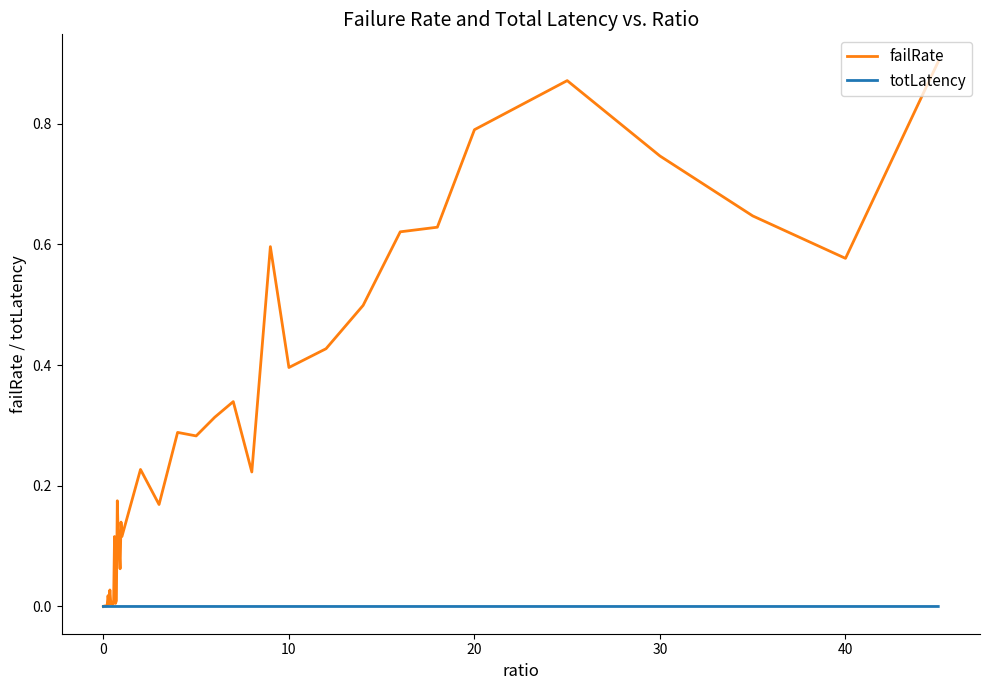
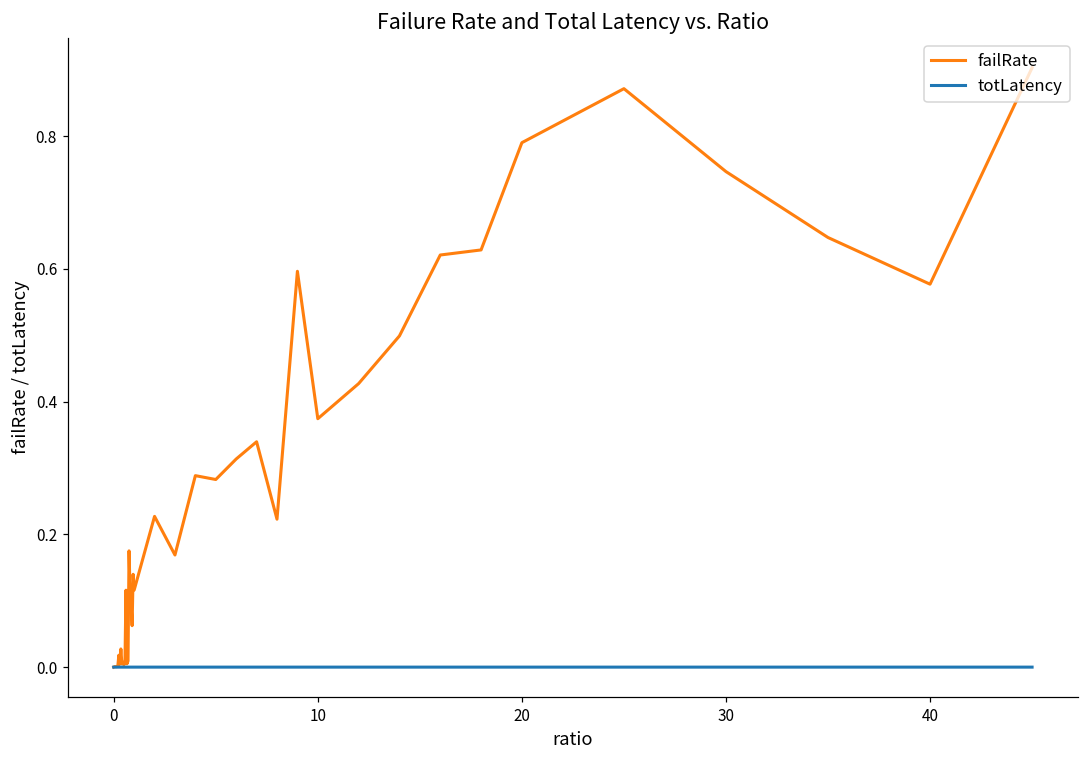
  {
    "failRate": {
-     "10": 0.40,
+     "10": 0.37,
      "20": 0.79,
      "30": 0.75,
      "40": 0.58
    },
    "totLatency": {
      "10": 0.00,
      "20": 0.00,
      "30": 0.00,
      "40": 0.00
    }
  }
